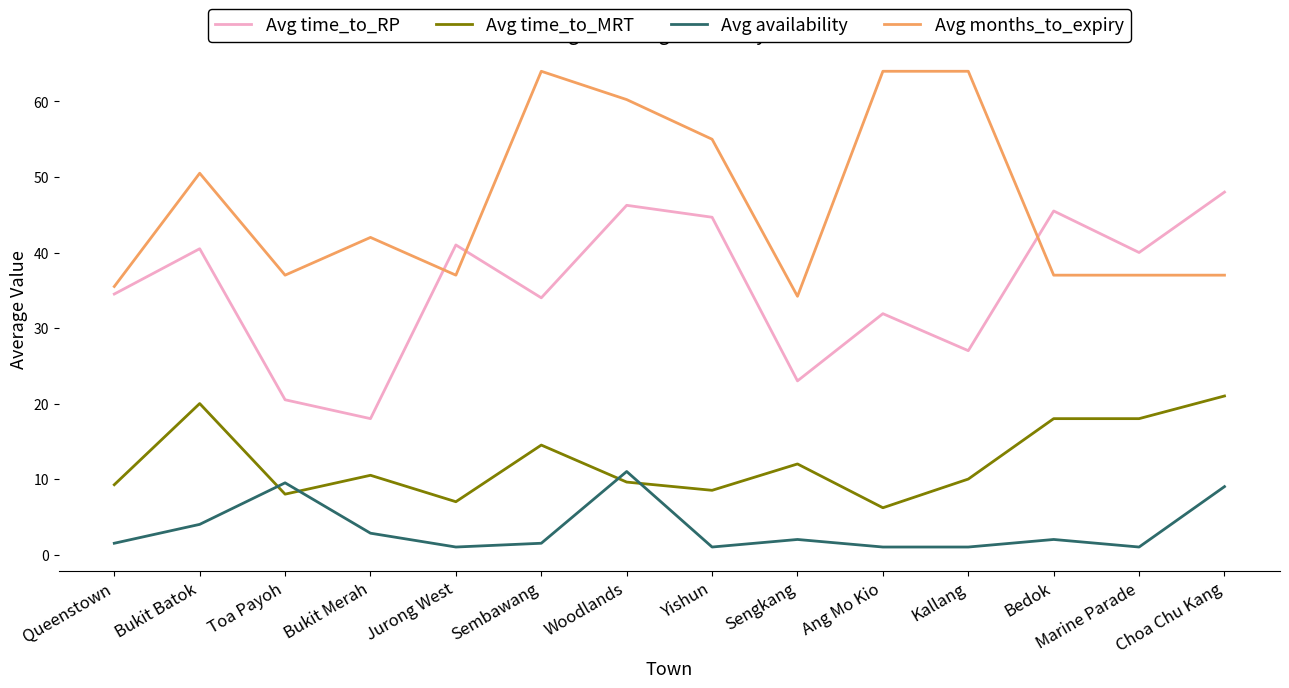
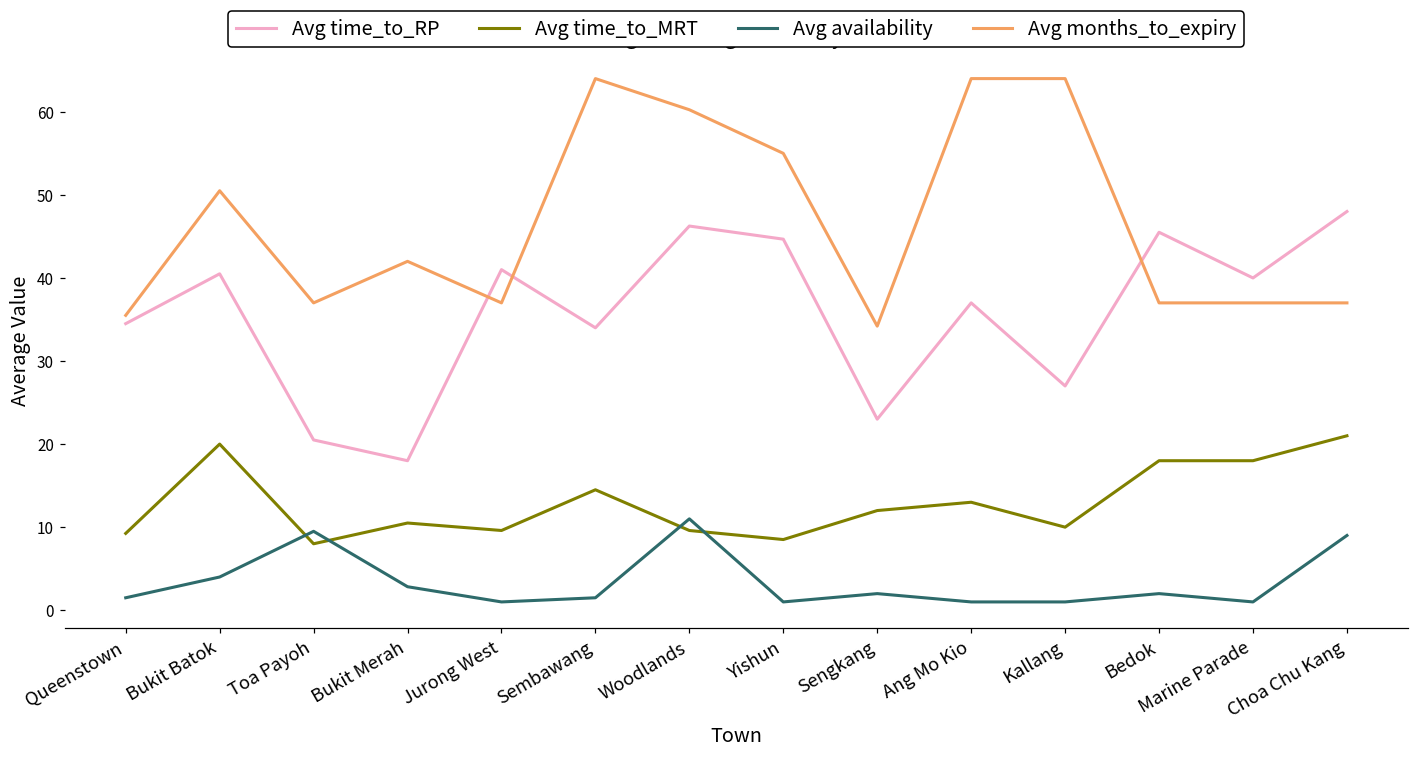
  {
    "Avg time_to_RP": {
      "Queenstown": 35,
      "Bukit Batok": 41,
      "Toa Payoh": 21,
      "Bukit Merah": 18,
      "Jurong West": 41,
      "Sembawang": 34,
      "Woodlands": 46,
      "Yishun": 45,
      "Sengkang": 23,
-     "Ang Mo Kio": 32,
+     "Ang Mo Kio": 37,
      "Kallang": 27,
      "Bedok": 46,
      "Marine Parade": 40,
      "Choa Chu Kang": 48
    },
    "Avg time_to_MRT": {
      "Queenstown": 9,
      "Bukit Batok": 20,
      "Toa Payoh": 8,
      "Bukit Merah": 11,
-     "Jurong West": 7,
+     "Jurong West": 10,
      "Sembawang": 15,
      "Woodlands": 10,
      "Yishun": 9,
      "Sengkang": 12,
-     "Ang Mo Kio": 6,
+     "Ang Mo Kio": 13,
      "Kallang": 10,
      "Bedok": 18,
      "Marine Parade": 18,
      "Choa Chu Kang": 21
    },
    "Avg availability": {
      "Queenstown": 2,
      "Bukit Batok": 4,
      "Toa Payoh": 10,
      "Bukit Merah": 3,
      "Jurong West": 1,
      "Sembawang": 2,
      "Woodlands": 11,
      "Yishun": 1,
      "Sengkang": 2,
      "Ang Mo Kio": 1,
      "Kallang": 1,
      "Bedok": 2,
      "Marine Parade": 1,
      "Choa Chu Kang": 9
    },
    "Avg months_to_expiry": {
      "Queenstown": 36,
      "Bukit Batok": 51,
      "Toa Payoh": 37,
      "Bukit Merah": 42,
      "Jurong West": 37,
      "Sembawang": 64,
      "Woodlands": 60,
      "Yishun": 55,
      "Sengkang": 34,
      "Ang Mo Kio": 64,
      "Kallang": 64,
      "Bedok": 37,
      "Marine Parade": 37,
      "Choa Chu Kang": 37
    }
  }
